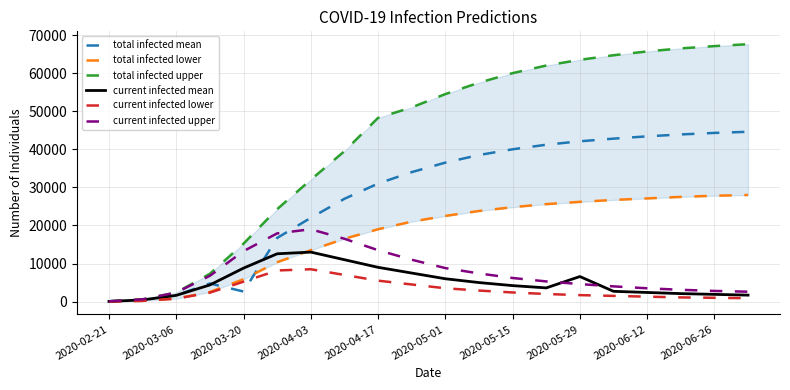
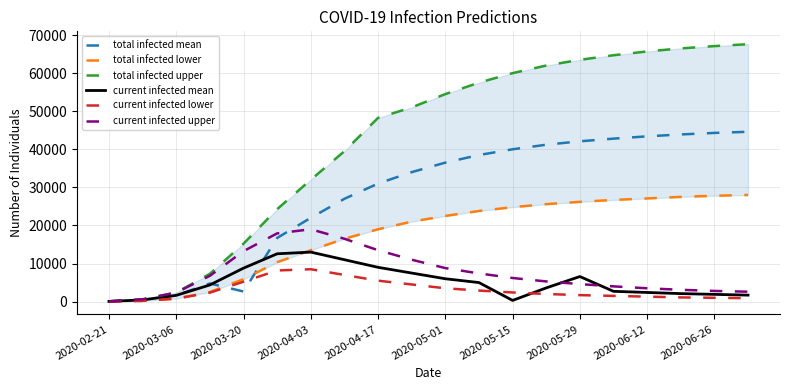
  {
    "total infected mean": {
      "2020-03-20": 3000,
      "2020-04-03": 22000,
      "2020-04-17": 31000,
      "2020-05-01": 37000,
      "2020-05-15": 40000,
      "2020-05-29": 42000,
      "2020-06-12": 43000,
      "2020-06-26": 44000
    },
    "total infected lower": {
      "2020-04-17": 19000,
      "2020-05-01": 23000,
      "2020-05-15": 25000,
      "2020-05-29": 26000,
      "2020-06-12": 27000,
      "2020-06-26": 28000
    },
    "total infected upper": {
      "2020-03-20": 15000,
      "2020-04-03": 32000,
      "2020-04-17": 48000,
      "2020-05-01": 55000,
      "2020-05-15": 60000,
      "2020-05-29": 64000,
      "2020-06-12": 66000,
      "2020-06-26": 67000
    },
    "current infected mean": {
      "2020-03-20": 9000,
      "2020-04-17": 9000,
      "2020-05-01": 6000,
-     "2020-05-15": 4000,
+     "2020-05-15": 0,
      "2020-05-29": 7000,
      "2020-06-12": 2000,
      "2020-06-26": 2000
    },
    "current infected lower": {
      "2020-04-03": 9000,
      "2020-04-17": 6000,
      "2020-05-01": 4000,
      "2020-05-15": 2000,
      "2020-05-29": 2000,
      "2020-06-12": 1000,
      "2020-06-26": 1000
    },
    "current infected upper": {
      "2020-03-20": 13000,
      "2020-04-03": 19000,
      "2020-04-17": 14000,
      "2020-05-01": 9000,
      "2020-05-15": 6000,
      "2020-05-29": 5000,
      "2020-06-12": 4000,
      "2020-06-26": 3000
    }
  }
